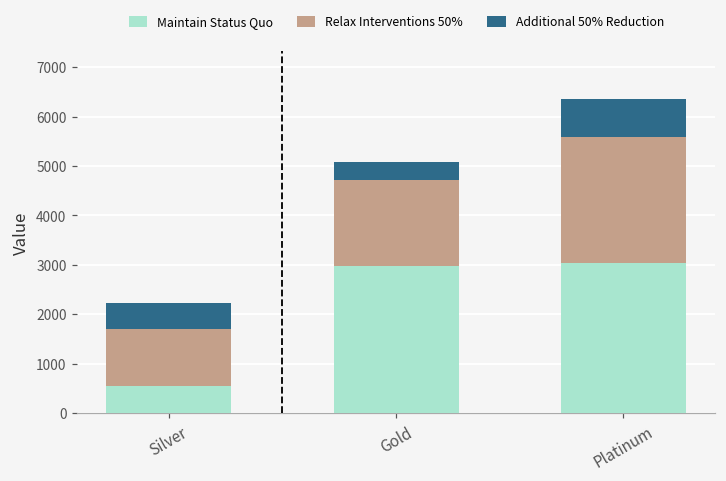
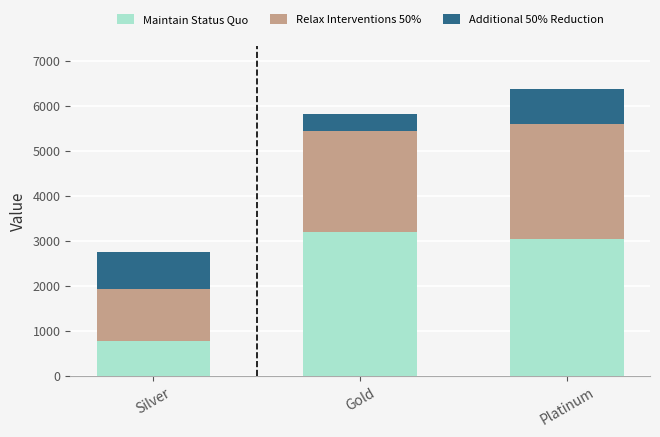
  {
    "Maintain Status Quo": {
-     "Silver": 600,
-     "Gold": 3000,
+     "Silver": 800,
+     "Gold": 3200,
      "Platinum": 3000
    },
    "Relax Interventions 50%": {
      "Silver": 1200,
-     "Gold": 1700,
+     "Gold": 2200,
      "Platinum": 2500
    },
    "Additional 50% Reduction": {
-     "Silver": 500,
+     "Silver": 800,
      "Gold": 400,
      "Platinum": 800
    }
  }
